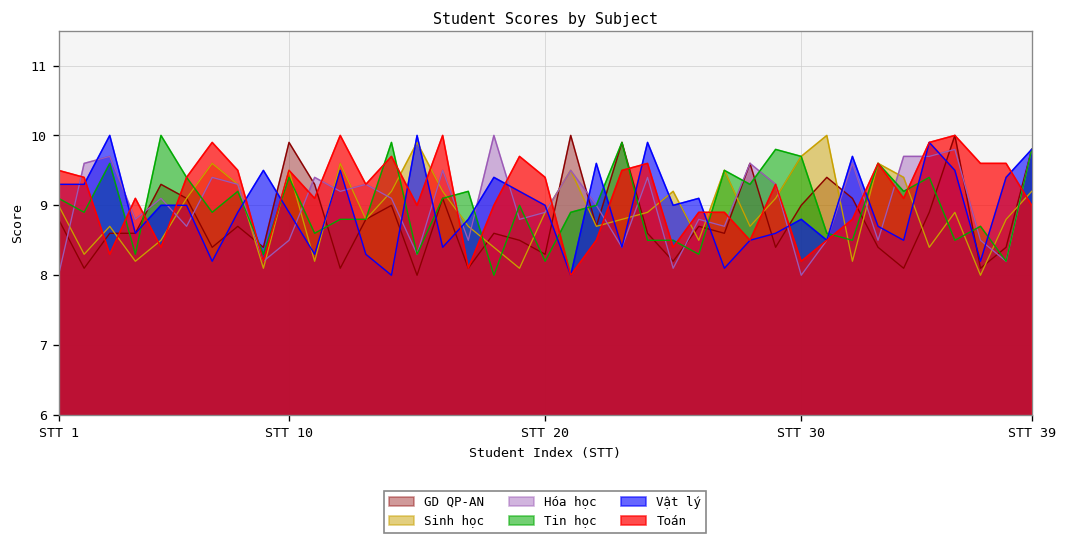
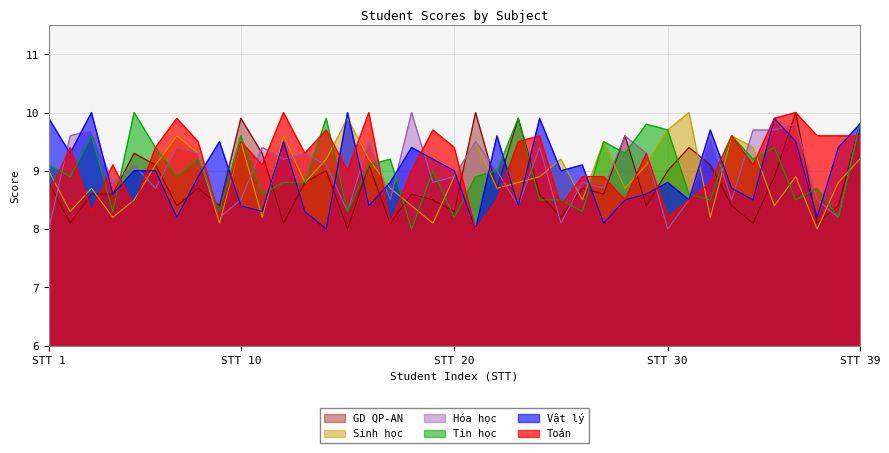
  {
    "GD QP-AN": {
      "STT 1": 8.8,
      "STT 10": 9.9,
      "STT 20": 8.3,
      "STT 30": 9.0
    },
    "Sinh học": {
      "STT 1": 9.0,
      "STT 39": 9.2
    },
    "Hóa học": {
      "STT 1": 8.0,
      "STT 10": 8.5,
      "STT 30": 8.0
    },
    "Tin học": {
      "STT 1": 9.1,
-     "STT 10": 9.4,
+     "STT 10": 9.6,
      "STT 20": 8.2
    },
    "Vật lý": {
-     "STT 1": 9.3,
-     "STT 10": 8.9,
+     "STT 1": 9.9,
+     "STT 10": 8.4,
      "STT 20": 9.0,
      "STT 30": 8.8
    },
    "Toán": {
-     "STT 1": 9.5,
+     "STT 1": 8.6,
      "STT 20": 9.4,
      "STT 30": 8.2,
-     "STT 39": 9.0
+     "STT 39": 9.6
    }
  }
